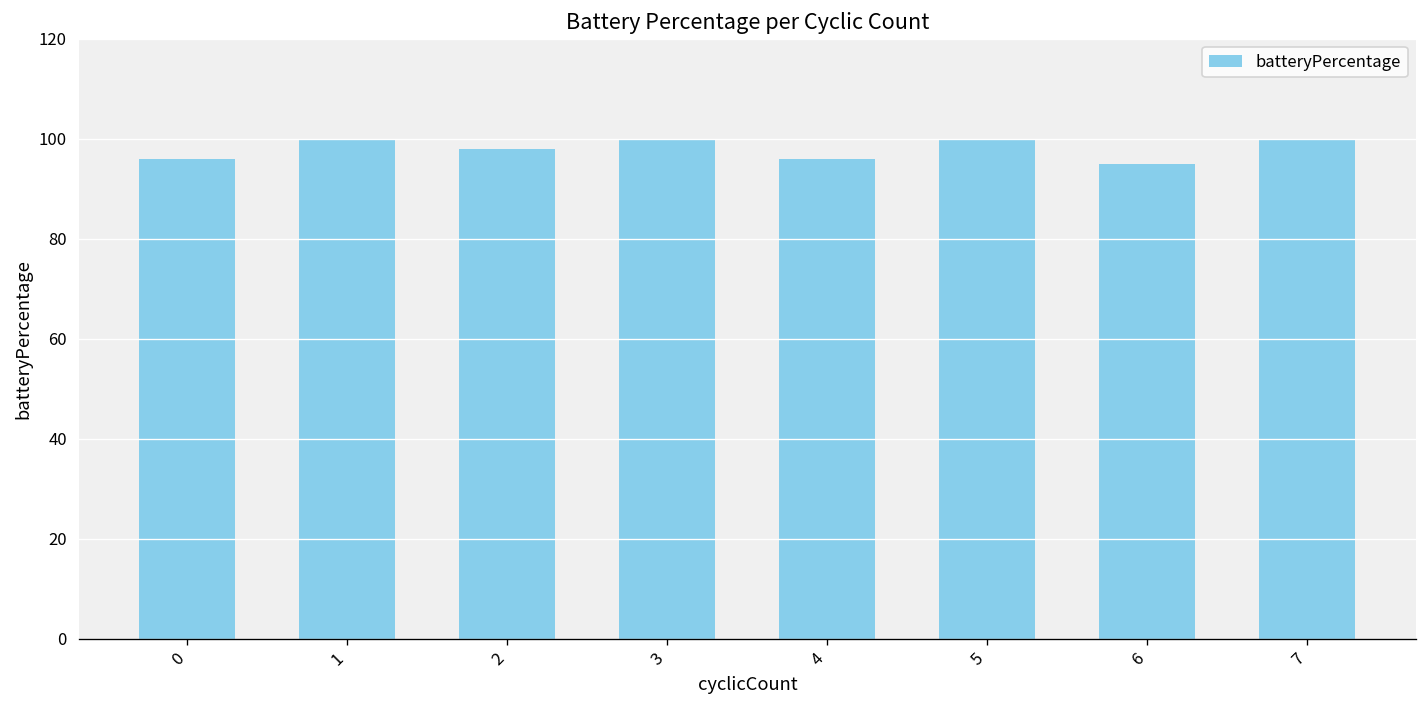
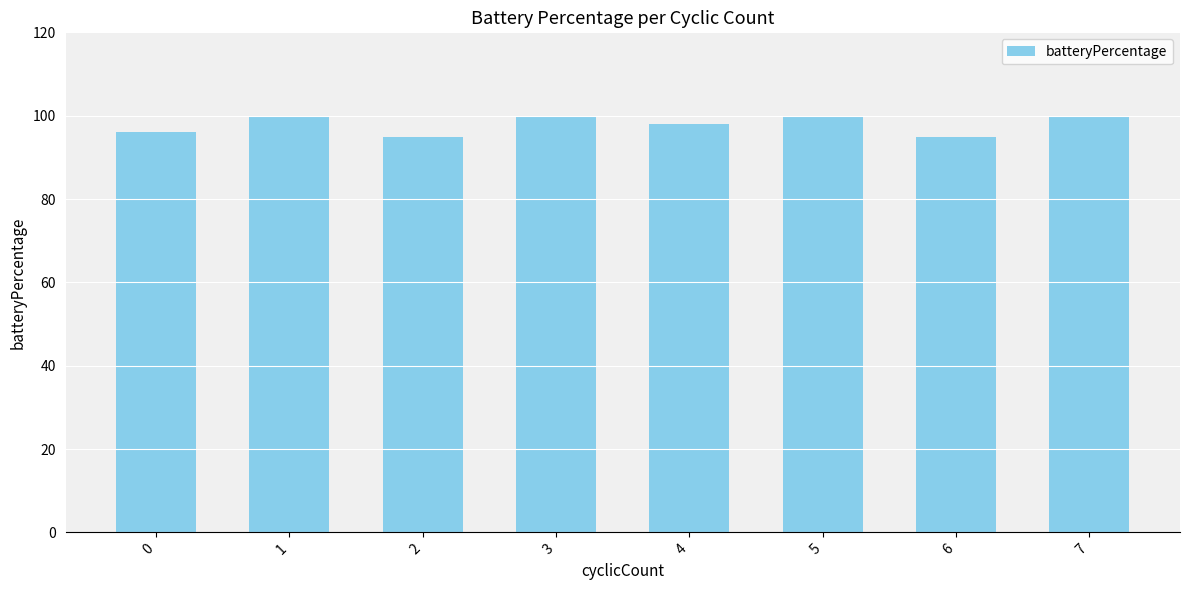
  {
    "0": 96,
    "1": 100,
-   "2": 98,
+   "2": 95,
    "3": 100,
-   "4": 96,
+   "4": 98,
    "5": 100,
    "6": 95,
    "7": 100
  }
